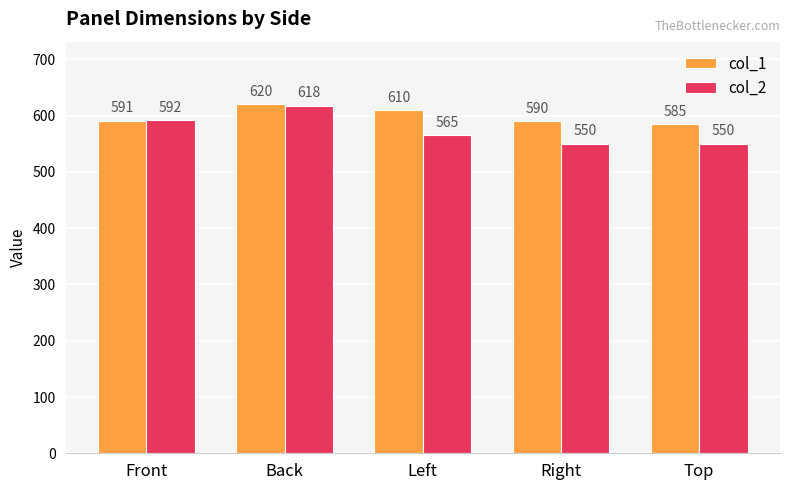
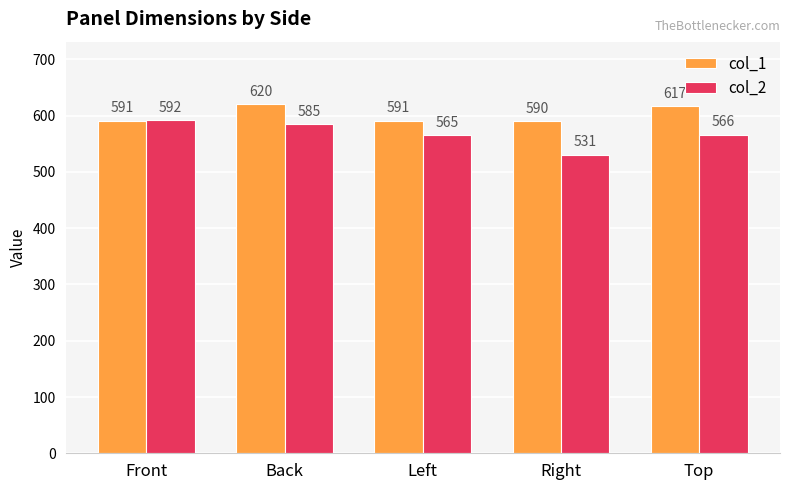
  {
    "col_1": {
      "Front": 591,
      "Back": 620,
-     "Left": 610,
+     "Left": 591,
      "Right": 590,
-     "Top": 585
+     "Top": 617
    },
    "col_2": {
      "Front": 592,
-     "Back": 618,
+     "Back": 585,
      "Left": 565,
-     "Right": 550,
-     "Top": 550
+     "Right": 531,
+     "Top": 566
    }
  }
